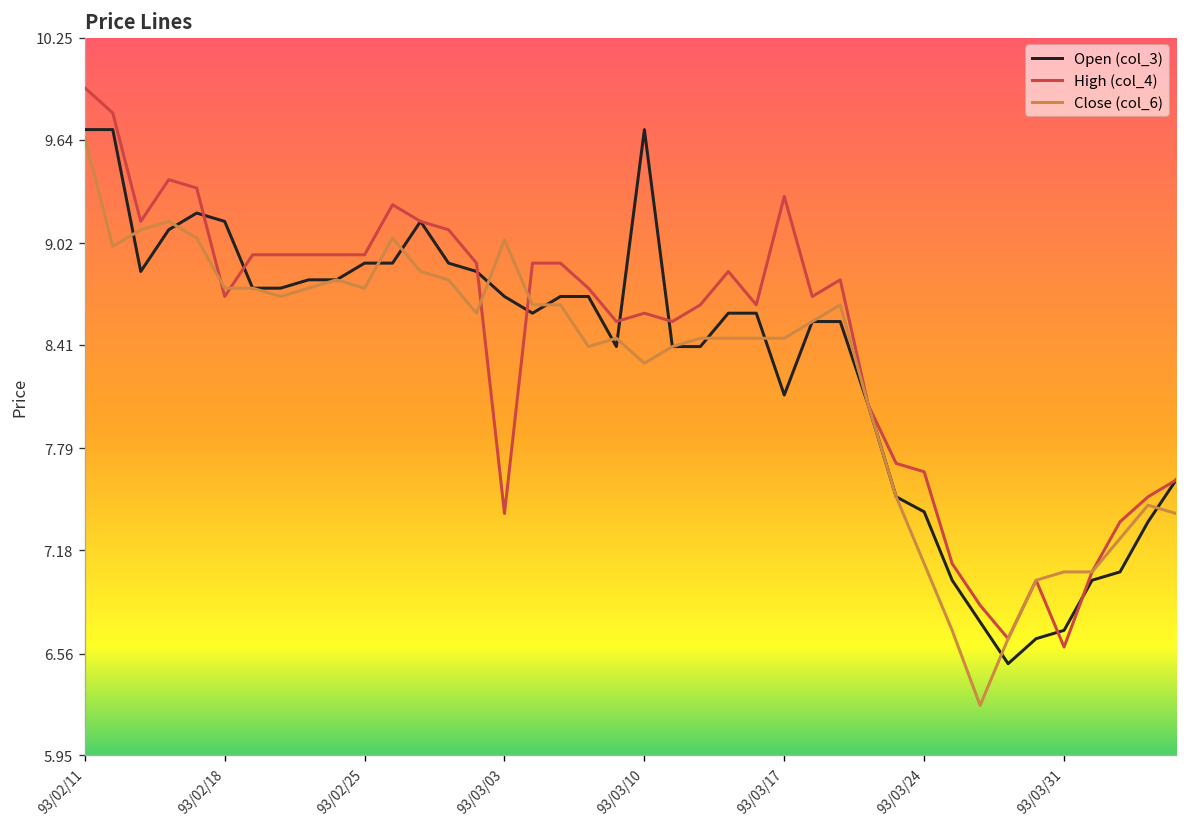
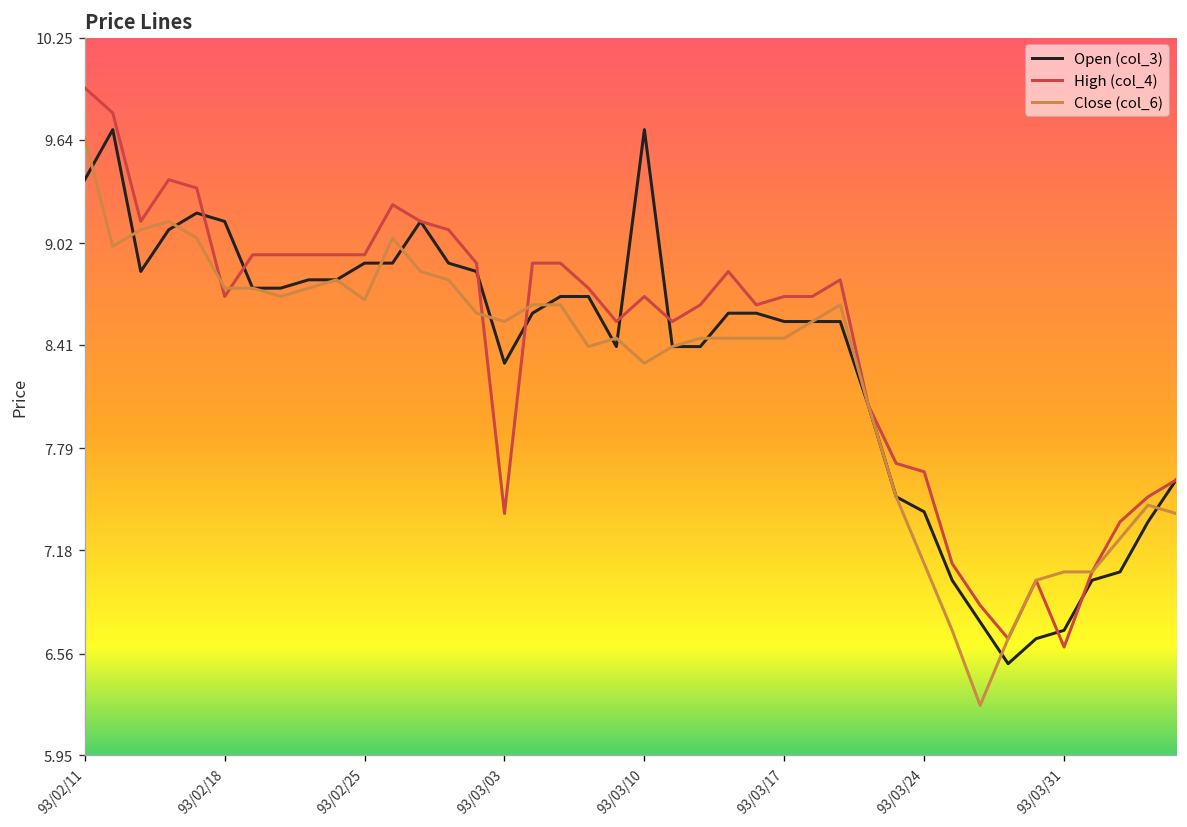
  {
    "Open (col_3)": {
-     "93/02/11": 9.7,
+     "93/02/11": 9.4,
      "93/02/18": 9.15,
      "93/02/25": 8.90,
-     "93/03/03": 8.7,
+     "93/03/03": 8.3,
      "93/03/10": 9.70,
-     "93/03/17": 8.11,
+     "93/03/17": 8.55,
      "93/03/24": 7.41,
      "93/03/31": 6.70
    },
    "High (col_4)": {
      "93/02/11": 9.95,
      "93/02/18": 8.7,
      "93/02/25": 8.95,
      "93/03/03": 7.4,
-     "93/03/10": 8.6,
-     "93/03/17": 9.3,
+     "93/03/10": 8.7,
+     "93/03/17": 8.7,
      "93/03/24": 7.65,
      "93/03/31": 6.6
    },
    "Close (col_6)": {
      "93/02/11": 9.65,
      "93/02/18": 8.75,
-     "93/02/25": 8.75,
-     "93/03/03": 9.04,
+     "93/02/25": 8.68,
+     "93/03/03": 8.55,
      "93/03/10": 8.30,
      "93/03/17": 8.45,
      "93/03/24": 7.10,
      "93/03/31": 7.05
    }
  }
